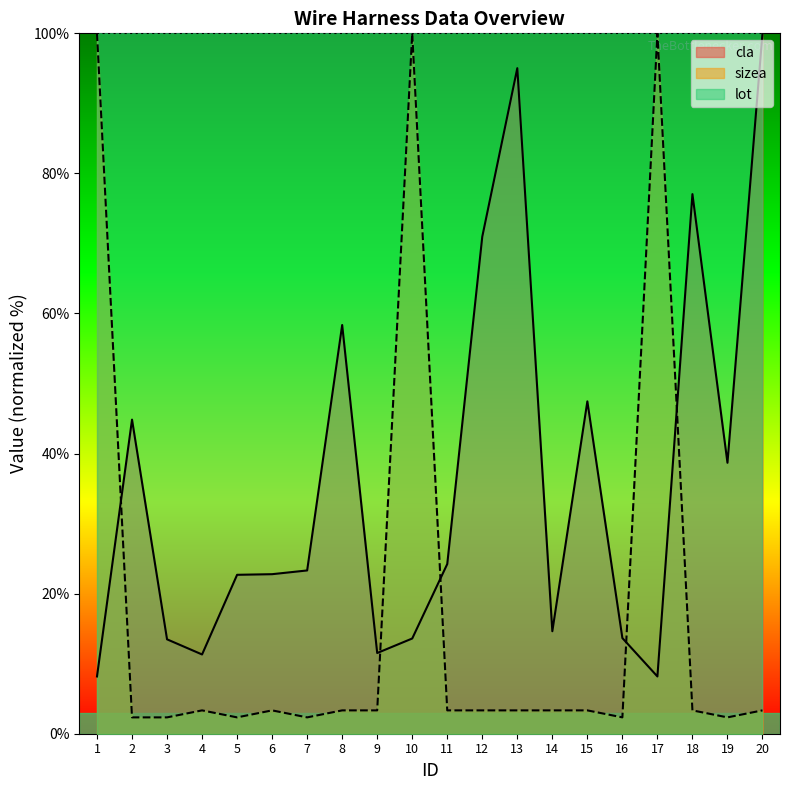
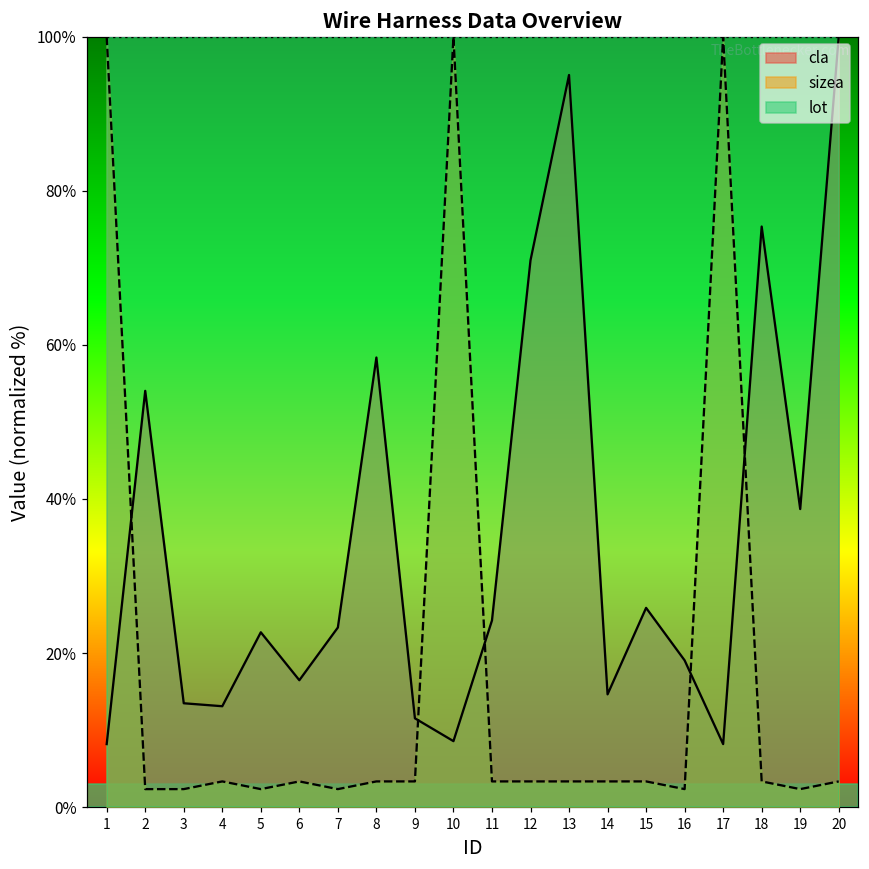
  {
    "cla": {
      "1": "8%",
-     "2": "45%",
+     "2": "54%",
      "3": "13%",
-     "4": "11%",
+     "4": "13%",
      "5": "23%",
-     "6": "23%",
+     "6": "16%",
      "7": "23%",
      "8": "58%",
      "9": "12%",
-     "10": "14%",
+     "10": "9%",
      "11": "24%",
      "12": "71%",
      "13": "95%",
      "14": "15%",
-     "15": "47%",
-     "16": "14%",
+     "15": "26%",
+     "16": "19%",
      "17": "8%",
-     "18": "77%",
+     "18": "75%",
      "19": "39%"
    },
    "sizea": {
      "4": "3%",
      "6": "3%",
      "8": "3%",
      "9": "3%",
      "11": "3%",
      "12": "3%",
      "13": "3%",
      "14": "3%",
      "15": "3%",
      "18": "3%",
      "20": "3%"
    },
    "lot": {
      "2": "100%",
      "3": "100%",
      "4": "100%",
      "5": "100%",
      "6": "100%",
      "7": "100%",
      "8": "100%",
      "9": "100%",
      "11": "100%",
      "12": "100%",
      "13": "100%",
      "14": "100%",
      "15": "100%",
      "16": "100%",
      "18": "100%",
      "19": "100%"
    }
  }
